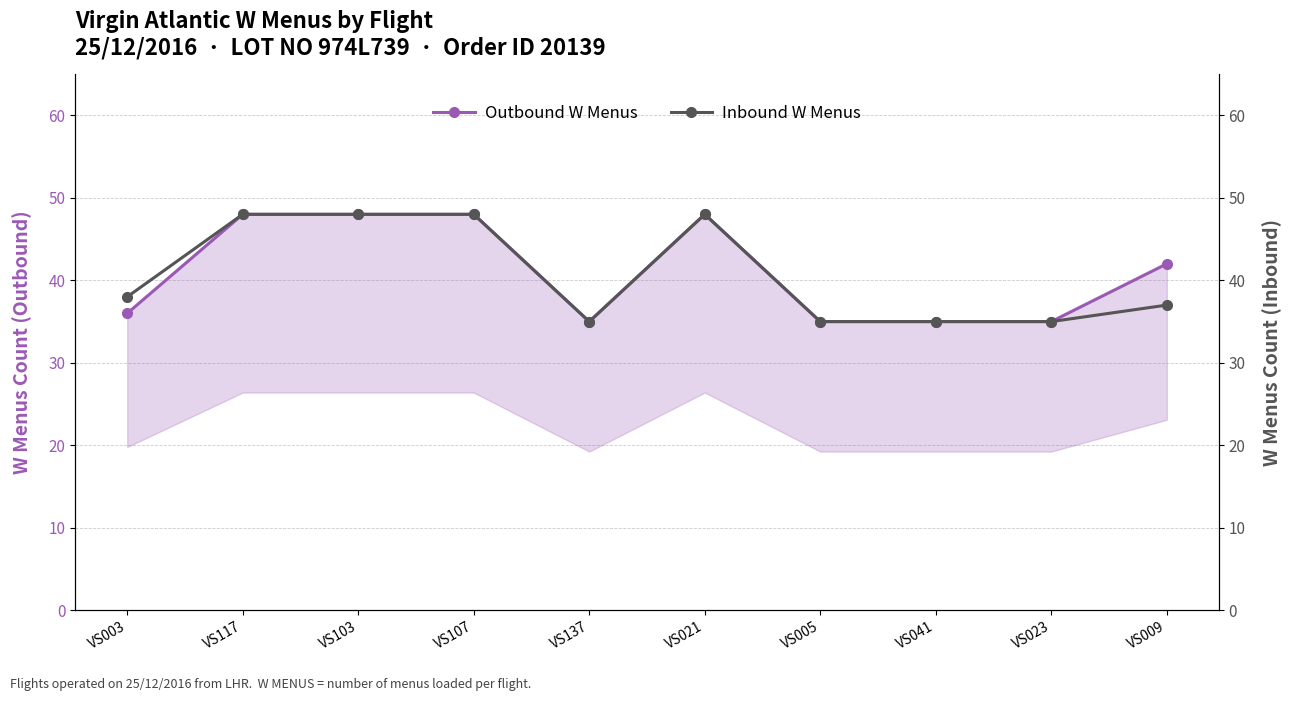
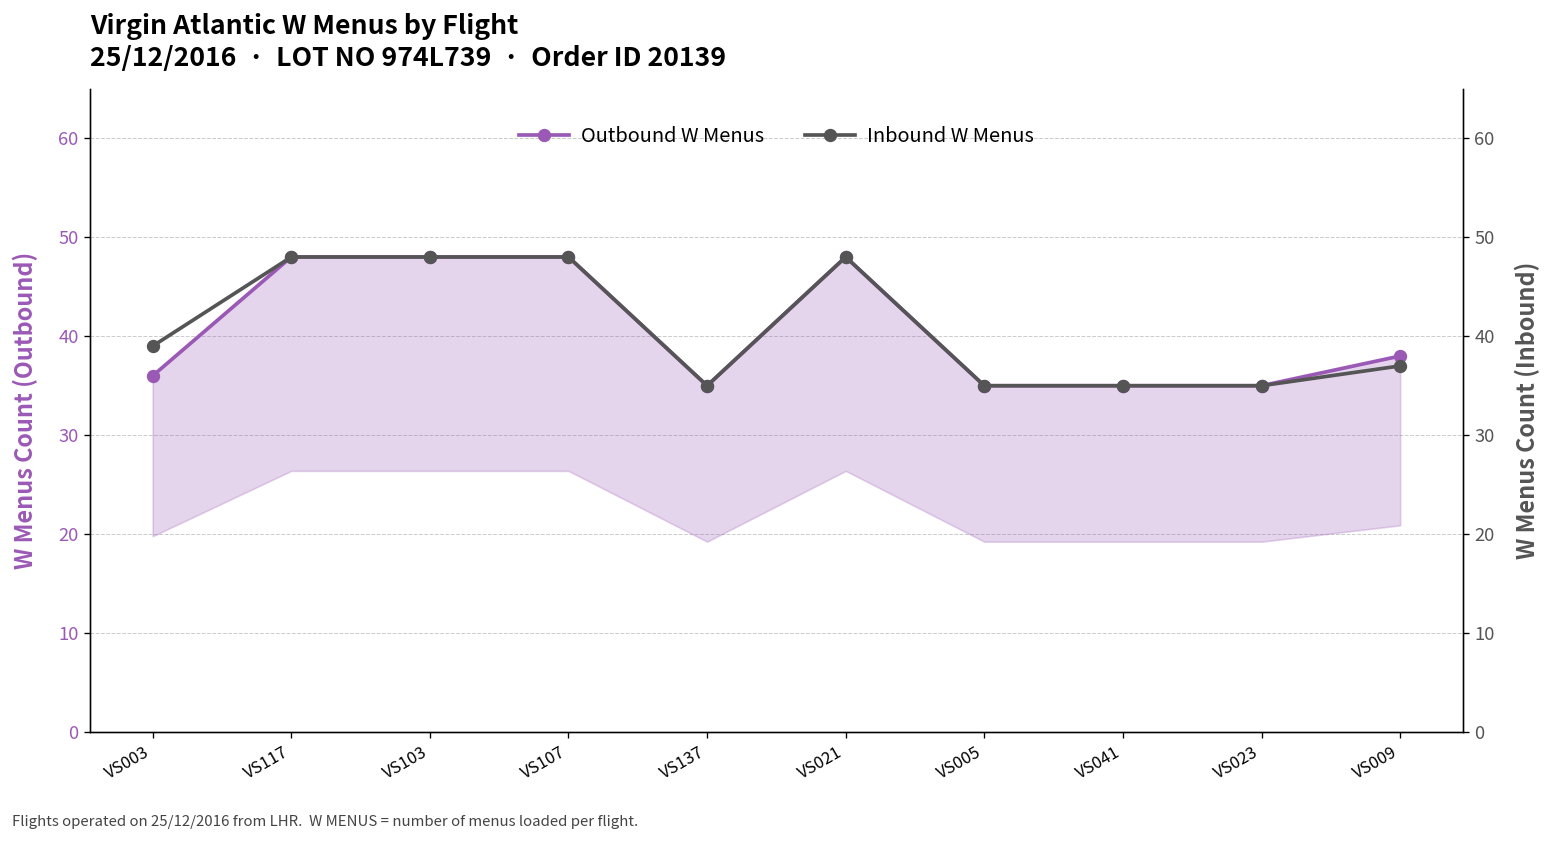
  {
    "Outbound W Menus": {
      "VS003": 36,
      "VS117": 48,
      "VS103": 48,
      "VS107": 48,
      "VS137": 35,
      "VS021": 48,
      "VS005": 35,
      "VS041": 35,
      "VS023": 35,
-     "VS009": 42
+     "VS009": 38
    },
    "Inbound W Menus": {
-     "VS003": 38,
+     "VS003": 39,
      "VS117": 48,
      "VS103": 48,
      "VS107": 48,
      "VS137": 35,
      "VS021": 48,
      "VS005": 35,
      "VS041": 35,
      "VS023": 35,
      "VS009": 37
    }
  }
